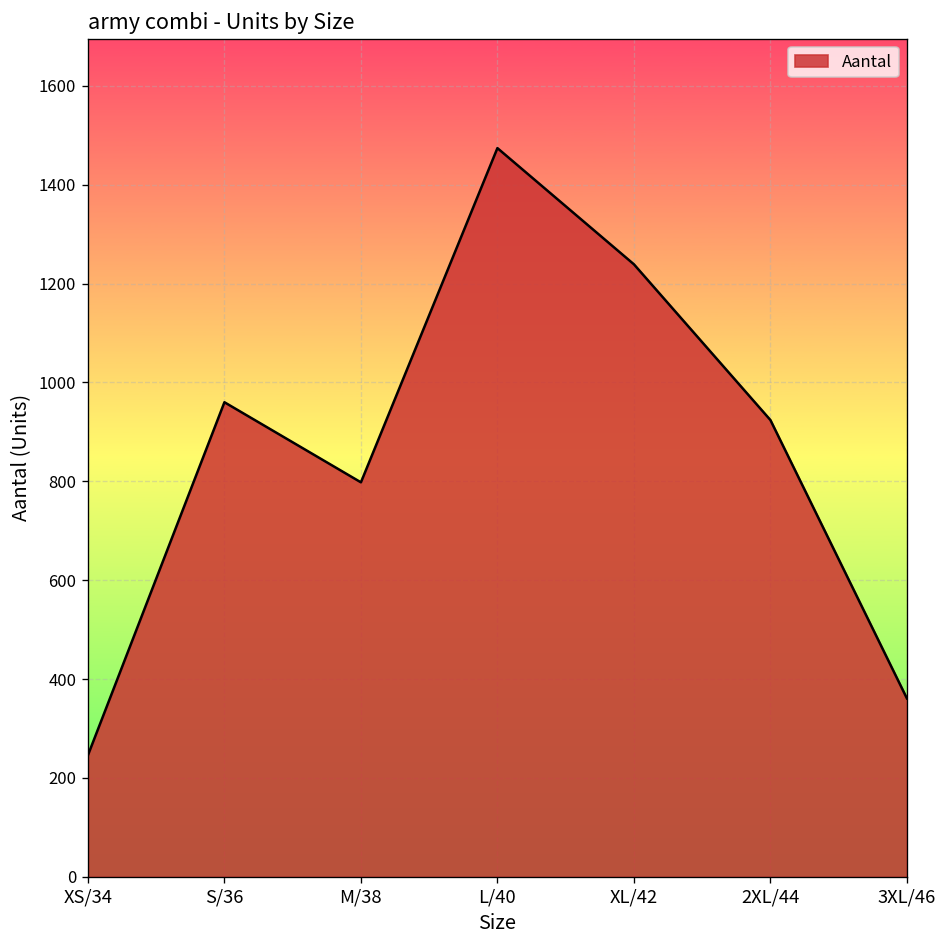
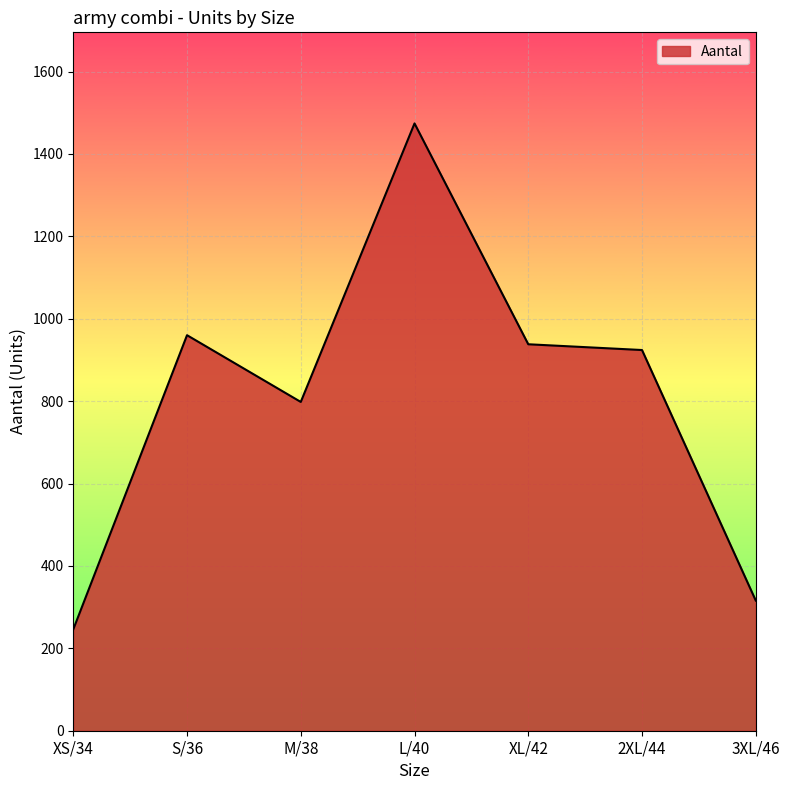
  {
    "XS/34": 250,
    "S/36": 960,
    "M/38": 800,
    "L/40": 1470,
-   "XL/42": 1240,
+   "XL/42": 940,
    "2XL/44": 920,
-   "3XL/46": 360
+   "3XL/46": 320
  }
